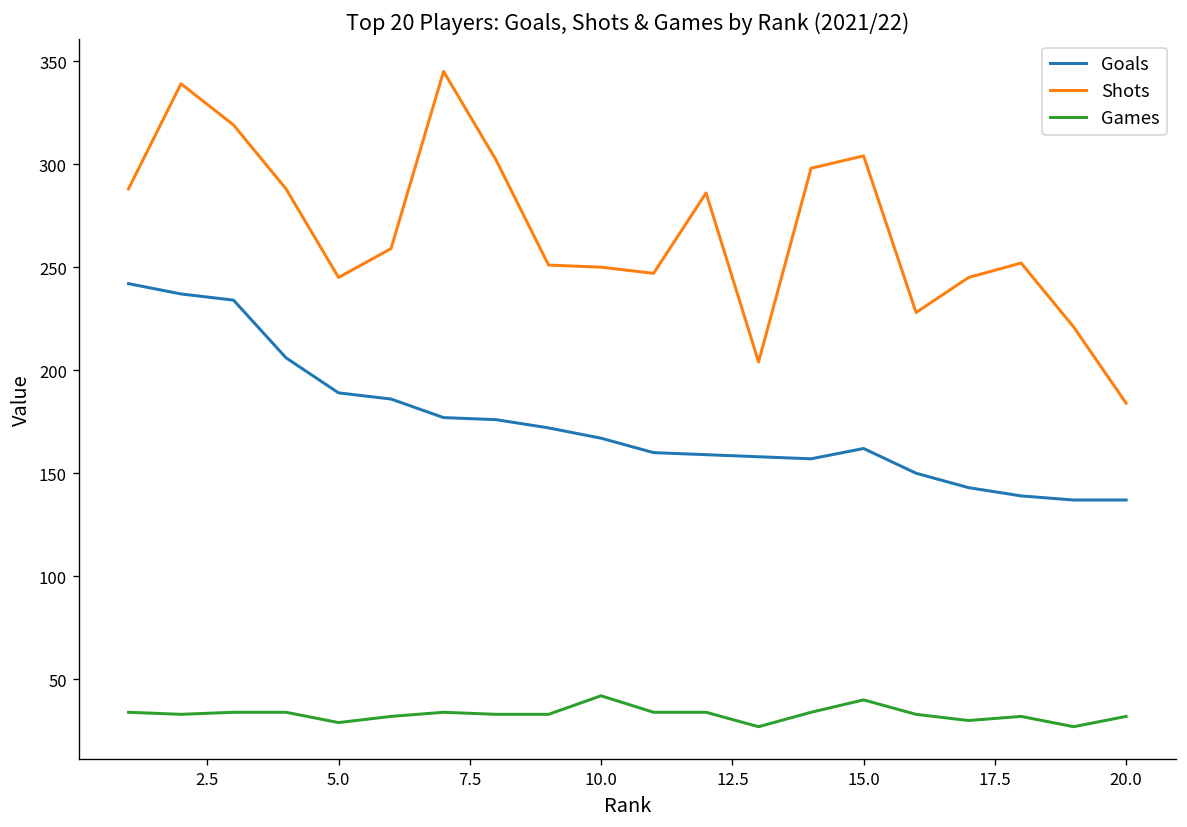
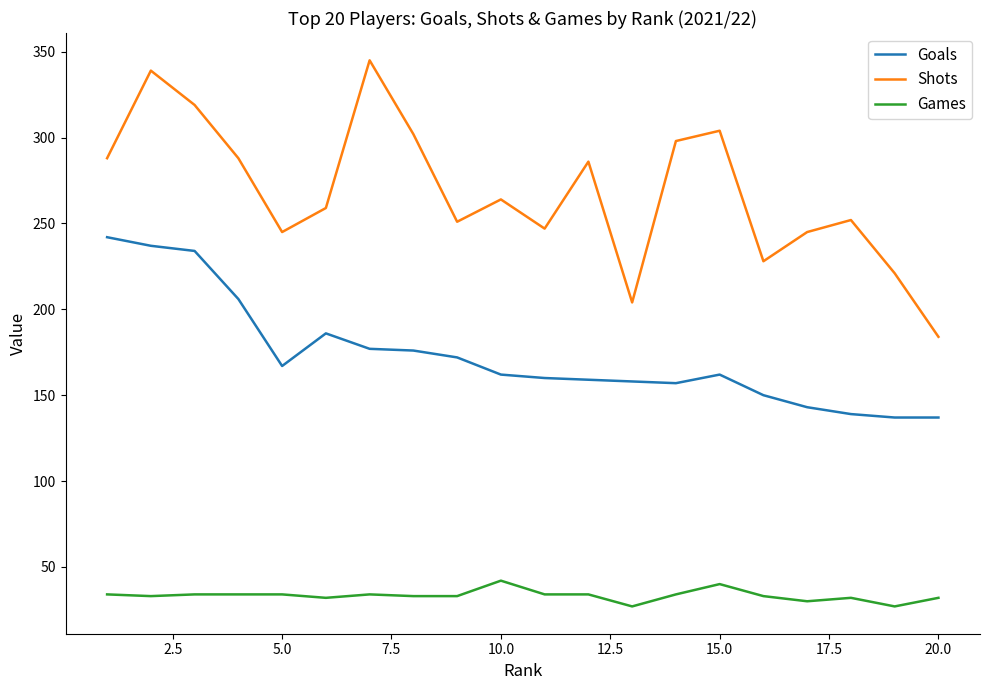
  {
    "Goals": {
-     "5.0": 189,
-     "10.0": 167,
+     "5.0": 167,
+     "10.0": 162,
      "15.0": 162,
      "20.0": 137
    },
    "Shots": {
      "5.0": 245,
-     "10.0": 250,
+     "10.0": 264,
      "15.0": 304,
      "20.0": 184
    },
    "Games": {
-     "5.0": 29,
+     "5.0": 34,
      "10.0": 42,
      "15.0": 40,
      "20.0": 32
    }
  }
